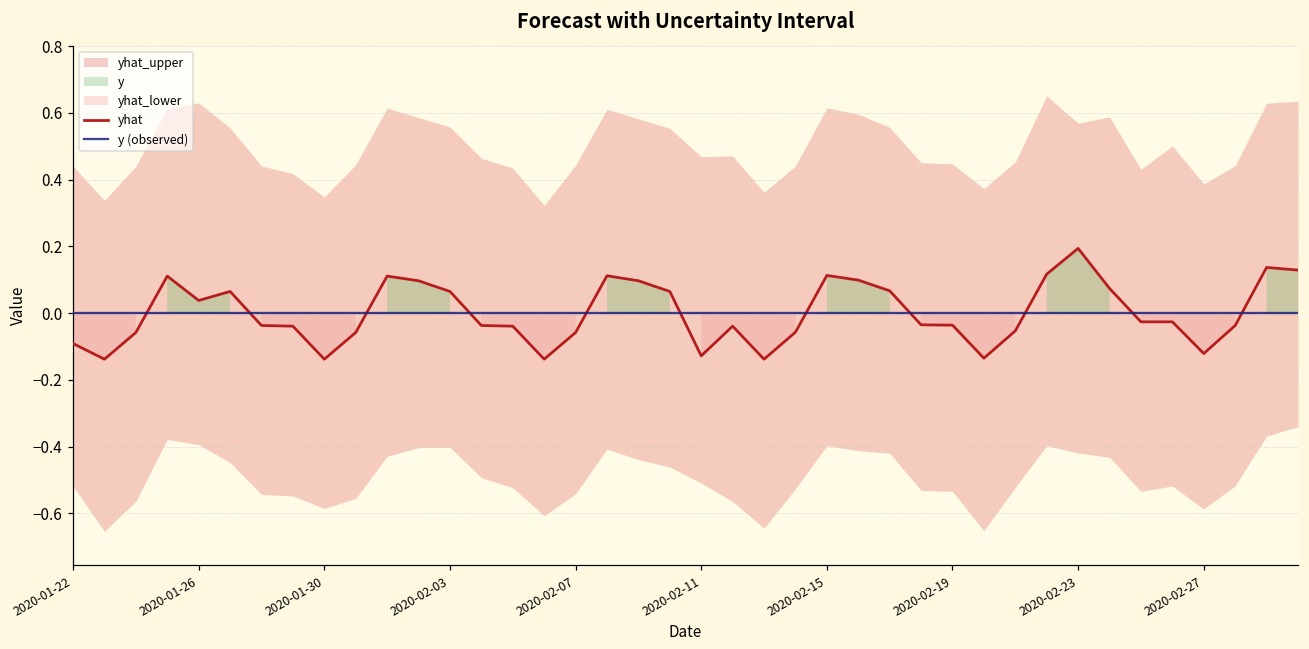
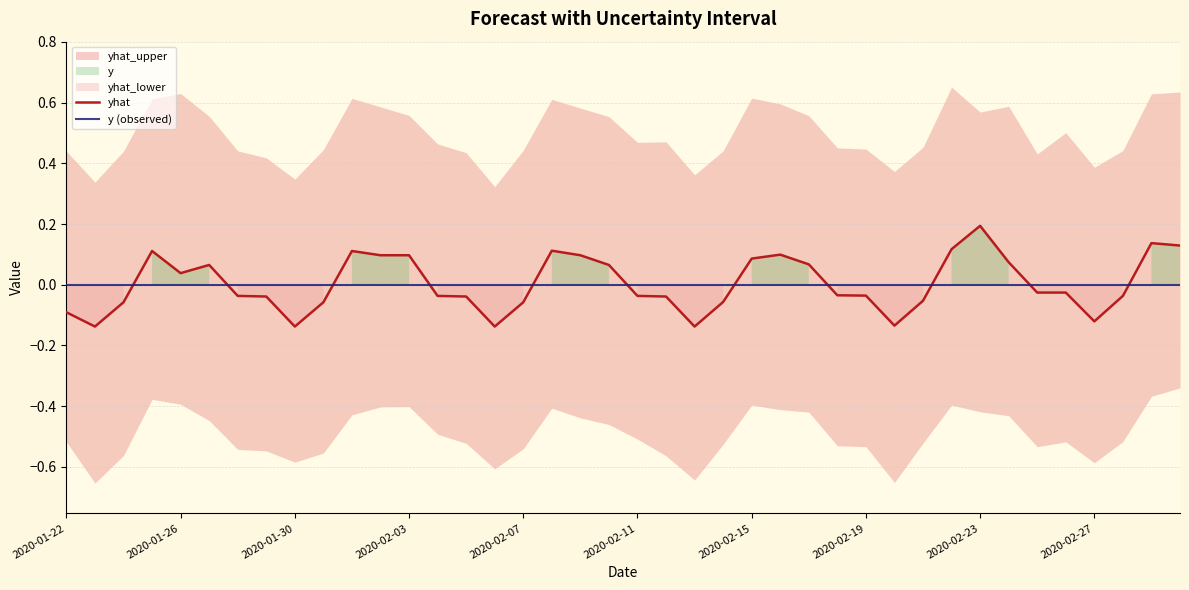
  {
    "yhat": {
      "2020-01-22": -0.09,
      "2020-01-26": 0.04,
      "2020-01-30": -0.14,
-     "2020-02-03": 0.07,
+     "2020-02-03": 0.10,
      "2020-02-07": -0.06,
-     "2020-02-11": -0.13,
-     "2020-02-15": 0.11,
+     "2020-02-11": -0.04,
+     "2020-02-15": 0.09,
      "2020-02-19": -0.04,
      "2020-02-23": 0.19,
      "2020-02-27": -0.12
    },
    "y (observed)": {
      "2020-01-22": 0.00,
      "2020-01-26": 0.00,
      "2020-01-30": 0.00,
      "2020-02-03": 0.00,
      "2020-02-07": 0.00,
      "2020-02-11": 0.00,
      "2020-02-15": 0.00,
      "2020-02-19": 0.00,
      "2020-02-23": 0.00,
      "2020-02-27": 0.00
    }
  }
